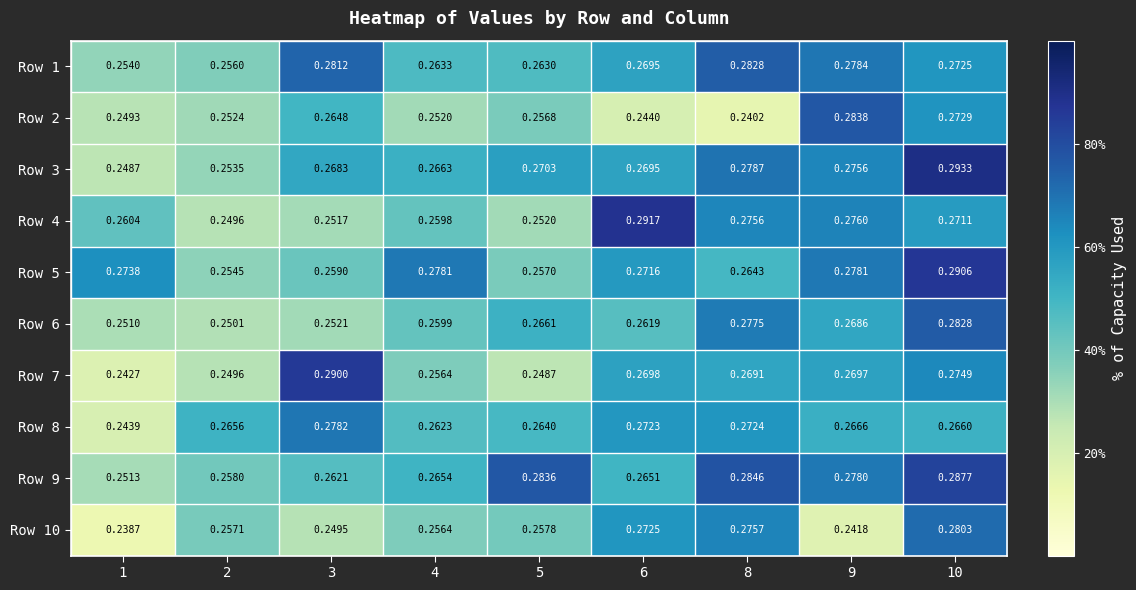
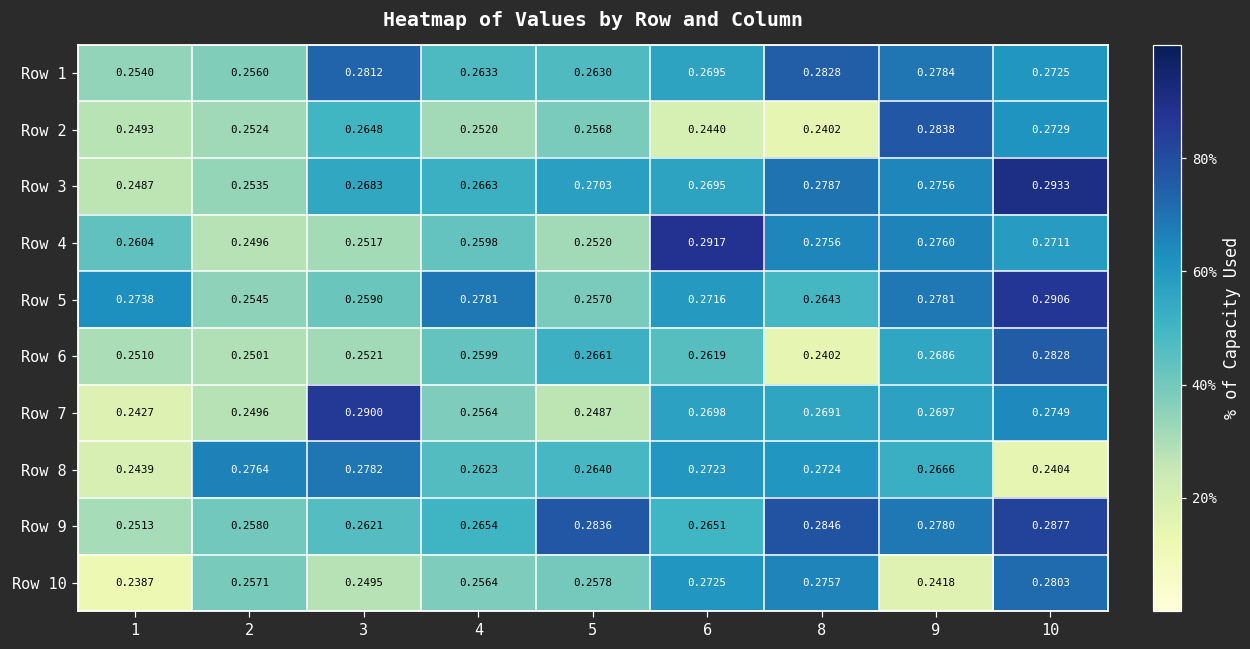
  {
    "Row 1": {
      "1": 0.2540,
      "2": 0.2560,
      "3": 0.2812,
      "4": 0.2633,
      "5": 0.2630,
      "6": 0.2695,
      "8": 0.2828,
      "9": 0.2784,
      "10": 0.2725
    },
    "Row 2": {
      "1": 0.2493,
      "2": 0.2524,
      "3": 0.2648,
      "4": 0.2520,
      "5": 0.2568,
      "6": 0.2440,
      "8": 0.2402,
      "9": 0.2838,
      "10": 0.2729
    },
    "Row 3": {
      "1": 0.2487,
      "2": 0.2535,
      "3": 0.2683,
      "4": 0.2663,
      "5": 0.2703,
      "6": 0.2695,
      "8": 0.2787,
      "9": 0.2756,
      "10": 0.2933
    },
    "Row 4": {
      "1": 0.2604,
      "2": 0.2496,
      "3": 0.2517,
      "4": 0.2598,
      "5": 0.2520,
      "6": 0.2917,
      "8": 0.2756,
      "9": 0.2760,
      "10": 0.2711
    },
    "Row 5": {
      "1": 0.2738,
      "2": 0.2545,
      "3": 0.2590,
      "4": 0.2781,
      "5": 0.2570,
      "6": 0.2716,
      "8": 0.2643,
      "9": 0.2781,
      "10": 0.2906
    },
    "Row 6": {
      "1": 0.2510,
      "2": 0.2501,
      "3": 0.2521,
      "4": 0.2599,
      "5": 0.2661,
      "6": 0.2619,
-     "8": 0.2775,
+     "8": 0.2402,
      "9": 0.2686,
      "10": 0.2828
    },
    "Row 7": {
      "1": 0.2427,
      "2": 0.2496,
      "3": 0.2900,
      "4": 0.2564,
      "5": 0.2487,
      "6": 0.2698,
      "8": 0.2691,
      "9": 0.2697,
      "10": 0.2749
    },
    "Row 8": {
      "1": 0.2439,
-     "2": 0.2656,
+     "2": 0.2764,
      "3": 0.2782,
      "4": 0.2623,
      "5": 0.2640,
      "6": 0.2723,
      "8": 0.2724,
      "9": 0.2666,
-     "10": 0.2660
+     "10": 0.2404
    },
    "Row 9": {
      "1": 0.2513,
      "2": 0.2580,
      "3": 0.2621,
      "4": 0.2654,
      "5": 0.2836,
      "6": 0.2651,
      "8": 0.2846,
      "9": 0.2780,
      "10": 0.2877
    },
    "Row 10": {
      "1": 0.2387,
      "2": 0.2571,
      "3": 0.2495,
      "4": 0.2564,
      "5": 0.2578,
      "6": 0.2725,
      "8": 0.2757,
      "9": 0.2418,
      "10": 0.2803
    }
  }
